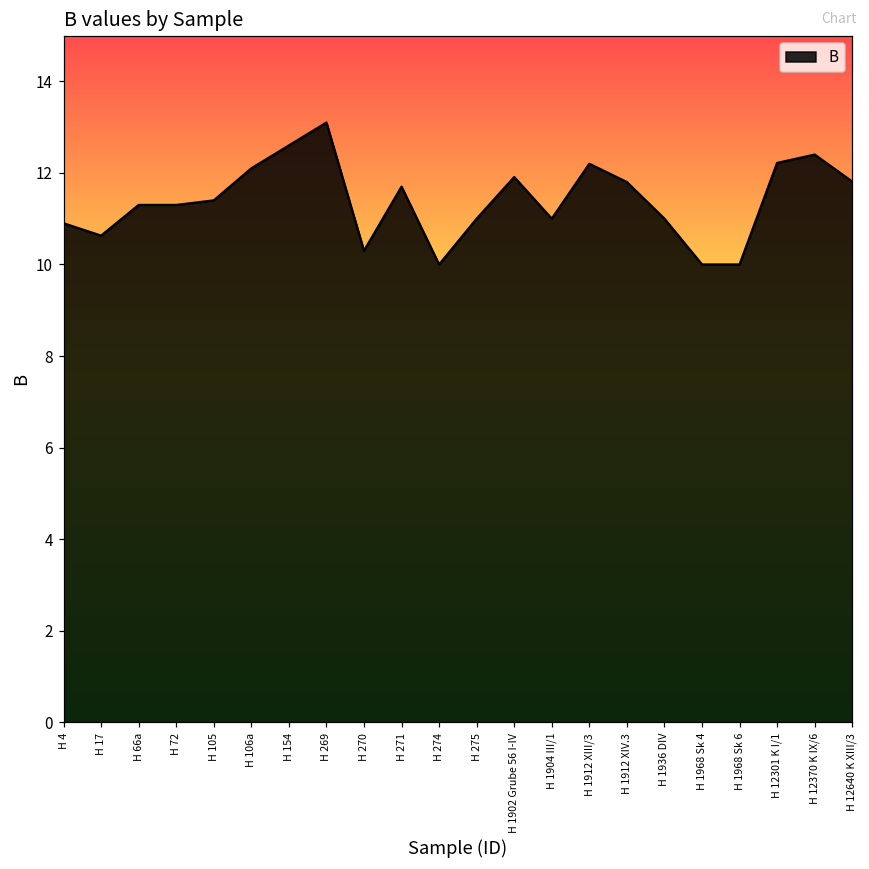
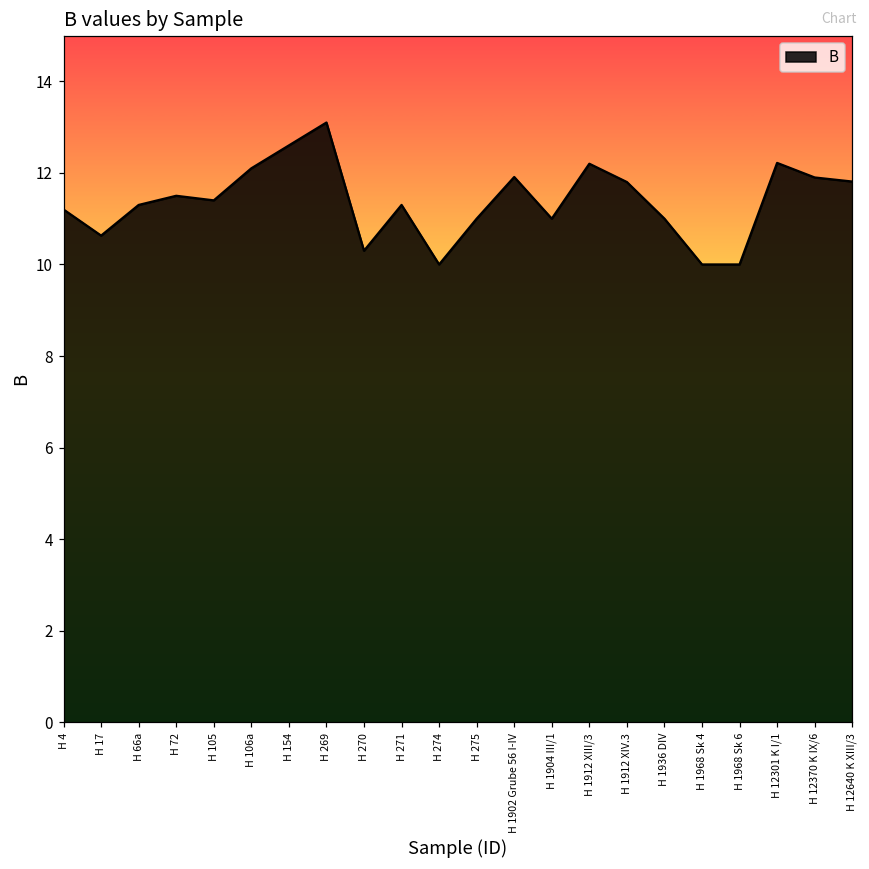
  {
-   "H 4": 10.9,
+   "H 4": 11.2,
    "H 17": 10.6,
    "H 66a": 11.3,
-   "H 72": 11.3,
+   "H 72": 11.5,
    "H 105": 11.4,
    "H 106a": 12.1,
    "H 154": 12.6,
    "H 269": 13.1,
    "H 270": 10.3,
-   "H 271": 11.7,
+   "H 271": 11.3,
    "H 274": 10.0,
    "H 275": 11.0,
    "H 1902 Grube 56 I-IV": 11.9,
    "H 1904 III/1": 11.0,
    "H 1912 XIII/3": 12.2,
    "H 1912 XIV.3": 11.8,
    "H 1936 DIV": 11.0,
    "H 1968 Sk 4": 10.0,
    "H 1968 Sk 6": 10.0,
    "H 12301 K I/1": 12.2,
-   "H 12370 K IX/6": 12.4,
+   "H 12370 K IX/6": 11.9,
    "H 12640 K XIII/3": 11.8
  }
